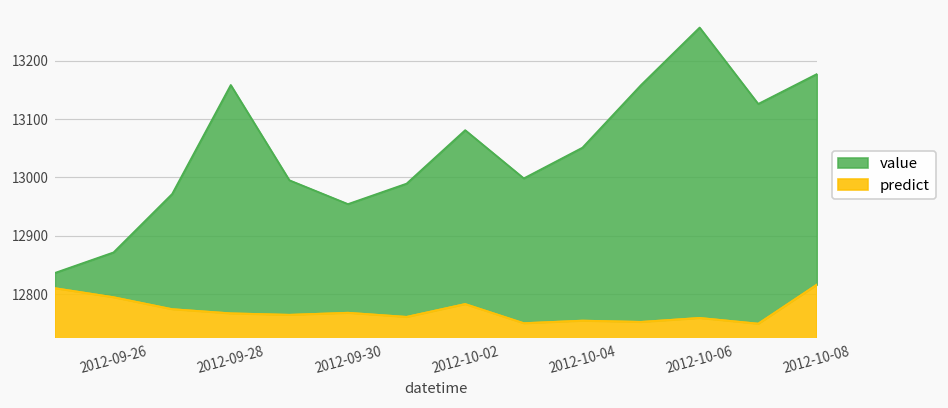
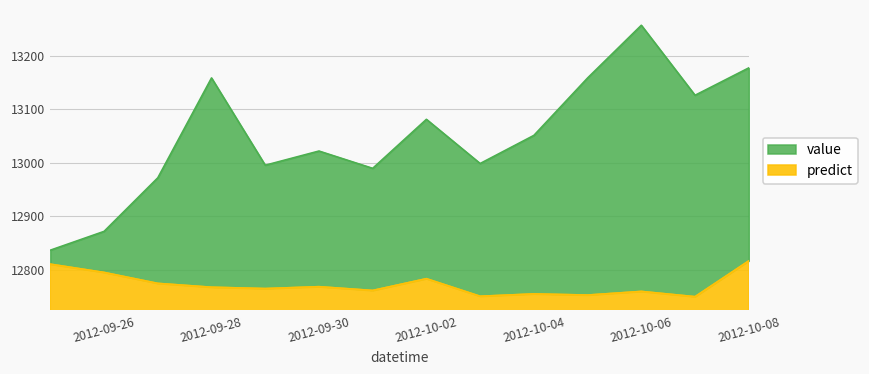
  {
    "value": {
      "2012-09-26": 12870,
      "2012-09-28": 13160,
-     "2012-09-30": 12950,
+     "2012-09-30": 13020,
      "2012-10-02": 13080,
      "2012-10-04": 13050,
      "2012-10-06": 13260,
      "2012-10-08": 13180
    },
    "predict": {
      "2012-09-26": 12800,
      "2012-09-28": 12770,
      "2012-09-30": 12770,
      "2012-10-02": 12780,
      "2012-10-04": 12760,
      "2012-10-06": 12760,
      "2012-10-08": 12820
    }
  }
